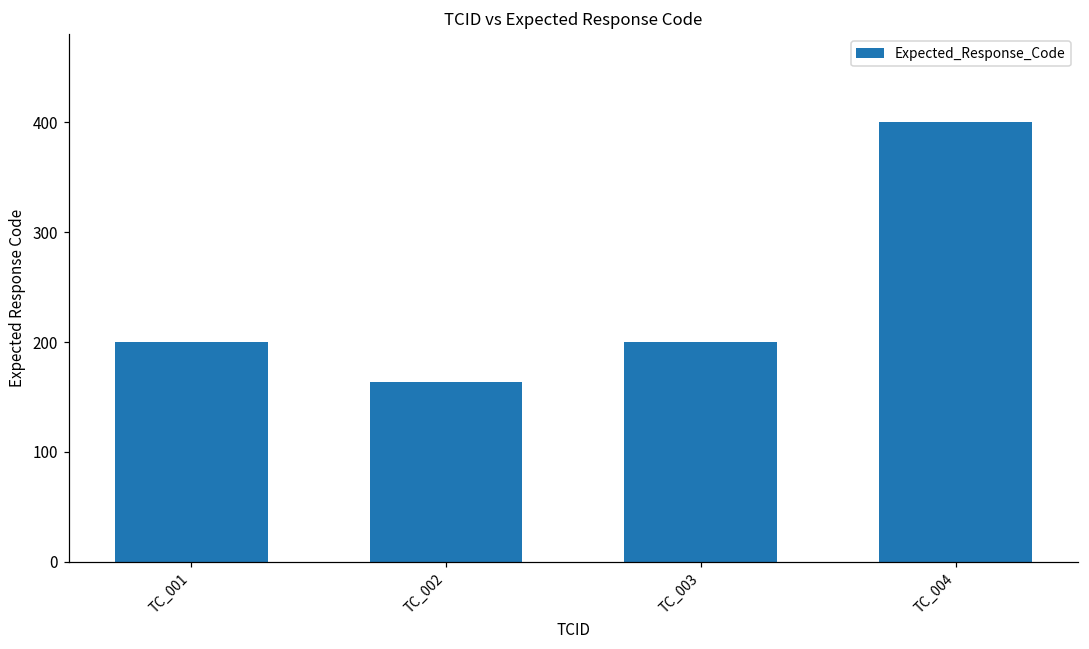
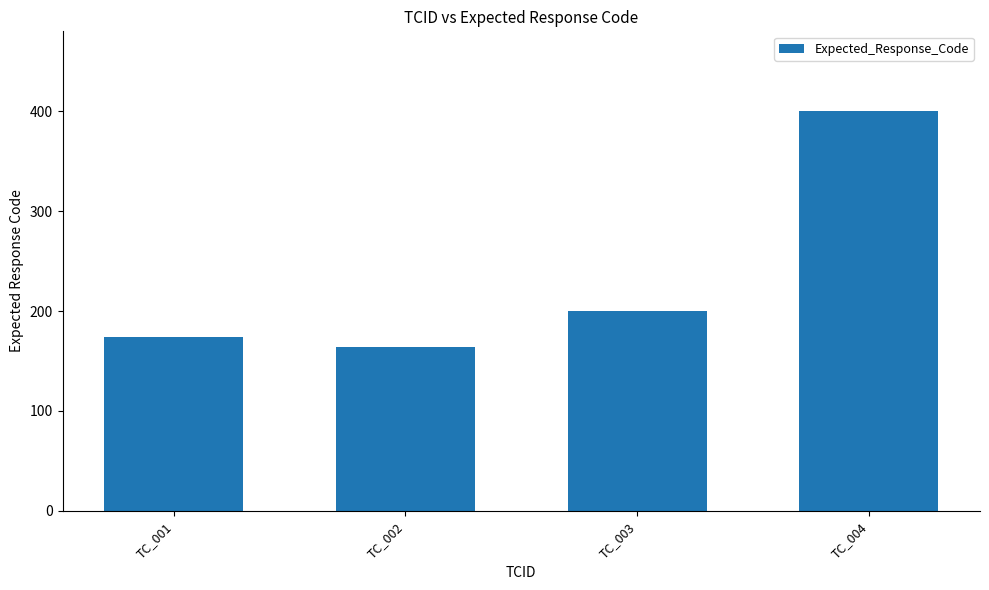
  {
-   "TC_001": 200,
+   "TC_001": 170,
    "TC_002": 160,
    "TC_003": 200,
    "TC_004": 400
  }
